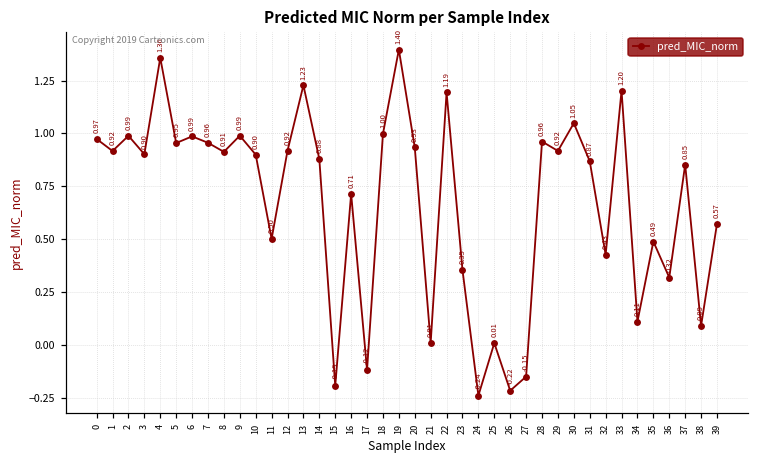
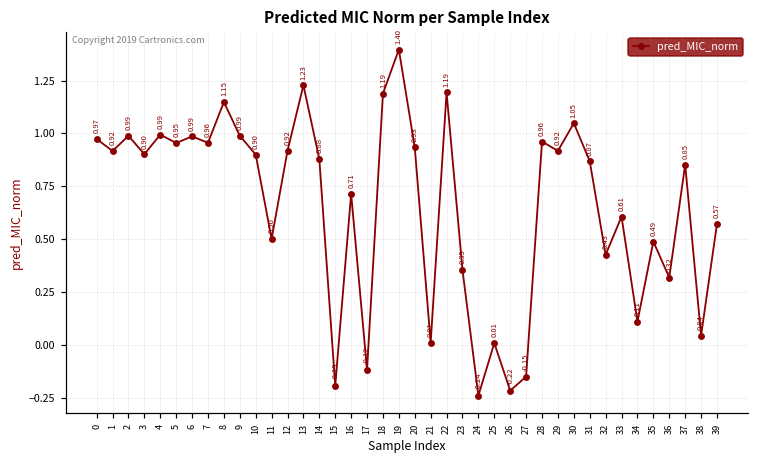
  {
    "0": 0.97,
    "1": 0.92,
    "2": 0.99,
    "3": 0.90,
-   "4": 1.36,
+   "4": 0.99,
    "5": 0.95,
    "6": 0.99,
    "7": 0.96,
-   "8": 0.91,
+   "8": 1.15,
    "9": 0.99,
    "10": 0.90,
    "11": 0.50,
    "12": 0.92,
    "13": 1.23,
    "14": 0.88,
    "15": -0.19,
    "16": 0.71,
    "17": -0.12,
-   "18": 1.00,
+   "18": 1.19,
    "19": 1.40,
    "20": 0.93,
    "21": 0.01,
    "22": 1.19,
    "23": 0.35,
    "24": -0.24,
    "25": 0.01,
    "26": -0.22,
    "27": -0.15,
    "28": 0.96,
    "29": 0.92,
    "30": 1.05,
    "31": 0.87,
    "32": 0.43,
-   "33": 1.20,
+   "33": 0.61,
    "34": 0.11,
    "35": 0.49,
    "36": 0.32,
    "37": 0.85,
-   "38": 0.09,
+   "38": 0.04,
    "39": 0.57
  }
